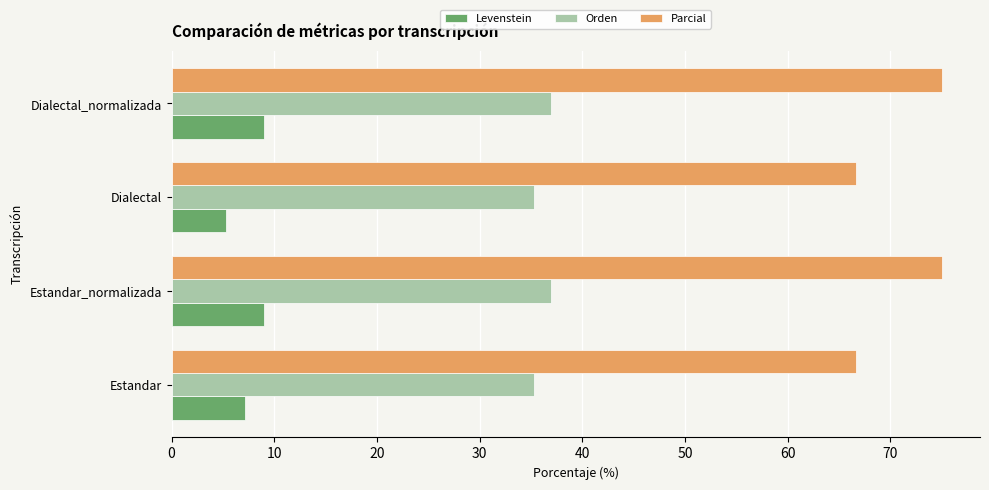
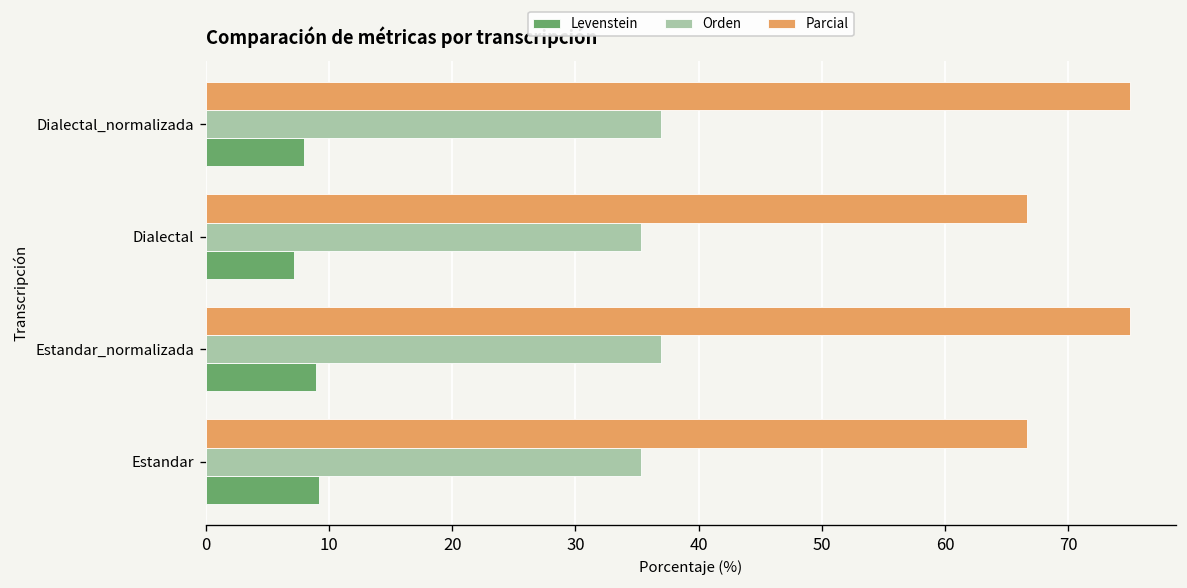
  {
    "Levenstein": {
-     "Dialectal_normalizada": 9.0,
-     "Dialectal": 5.3,
+     "Dialectal_normalizada": 8.0,
+     "Dialectal": 7.1,
      "Estandar_normalizada": 9.0,
-     "Estandar": 7.1
+     "Estandar": 9.1
    },
    "Orden": {
      "Dialectal_normalizada": 36.9,
      "Dialectal": 35.3,
      "Estandar_normalizada": 36.9,
      "Estandar": 35.3
    },
    "Parcial": {
      "Dialectal_normalizada": 75.0,
      "Dialectal": 66.7,
      "Estandar_normalizada": 75.0,
      "Estandar": 66.7
    }
  }
